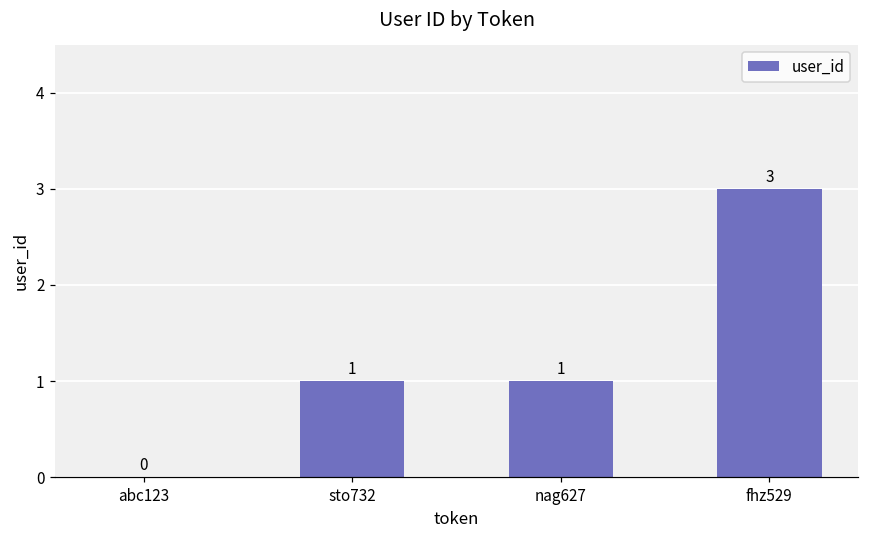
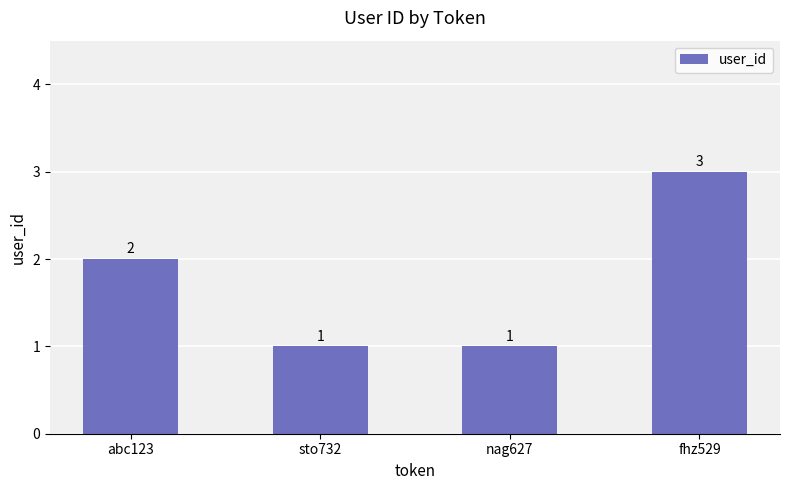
  {
-   "abc123": 0,
+   "abc123": 2,
    "sto732": 1,
    "nag627": 1,
    "fhz529": 3
  }
